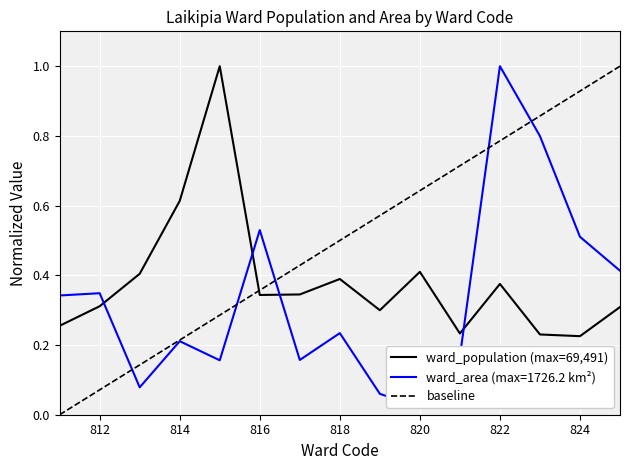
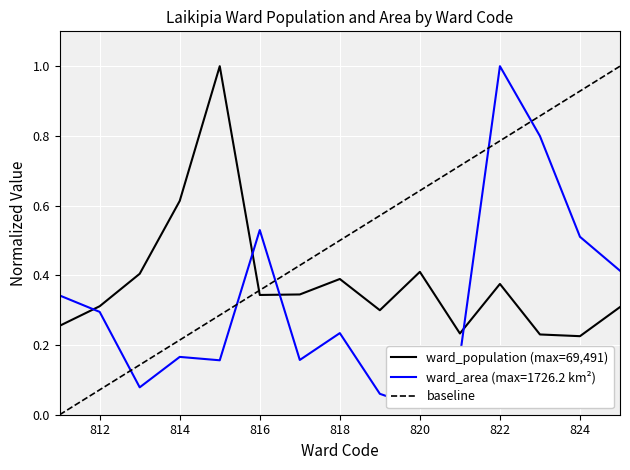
  {
    "ward_area (max=1726.2 km²)": {
-     "812": 0.35,
-     "814": 0.21,
+     "812": 0.30,
+     "814": 0.17,
      "816": 0.53,
      "818": 0.23,
      "822": 1.00,
      "824": 0.51
    }
  }
